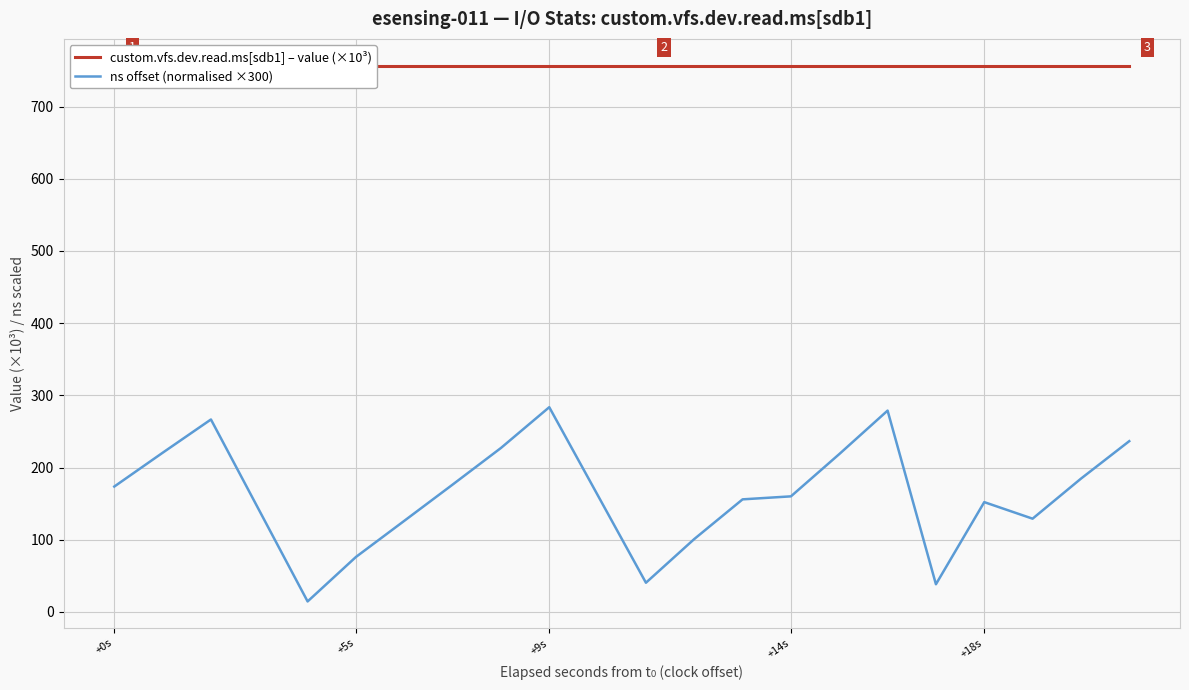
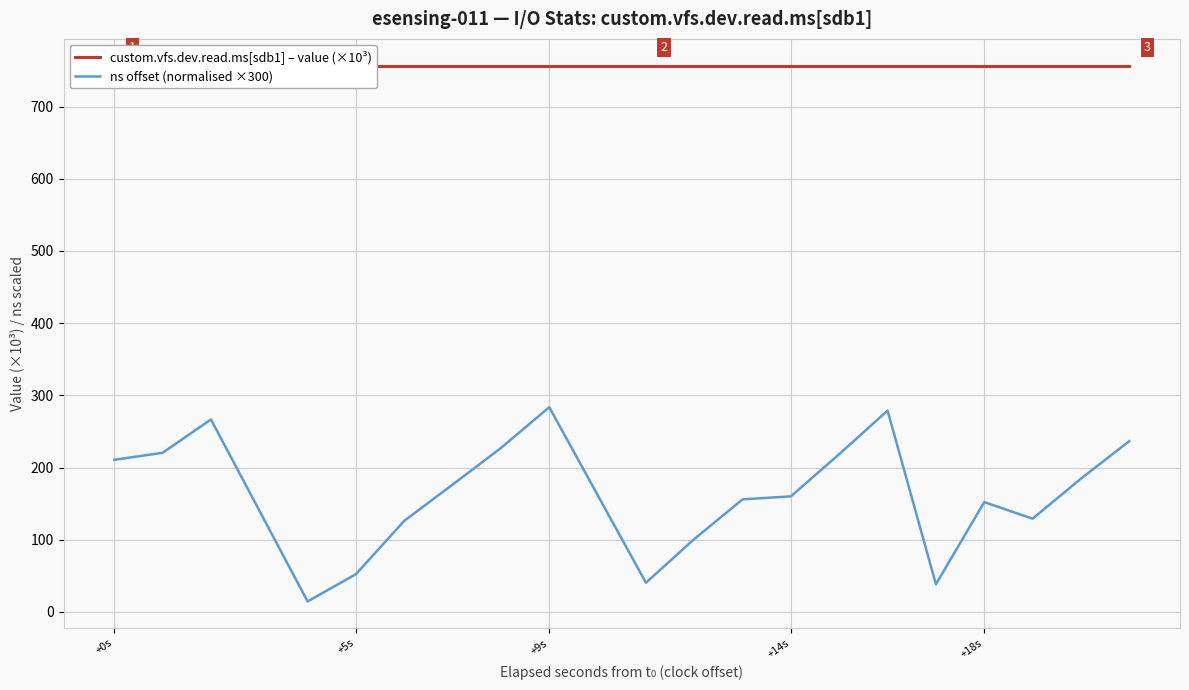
  {
    "custom.vfs.dev.read.ms[sdb1] – value (×10³)": {
      "+9s": 760,
      "+14s": 760,
      "+18s": 760
    },
    "ns offset (normalised ×300)": {
-     "+0s": 170,
-     "+5s": 80,
+     "+0s": 210,
+     "+5s": 50,
      "+9s": 280,
      "+14s": 160,
      "+18s": 150
    }
  }
